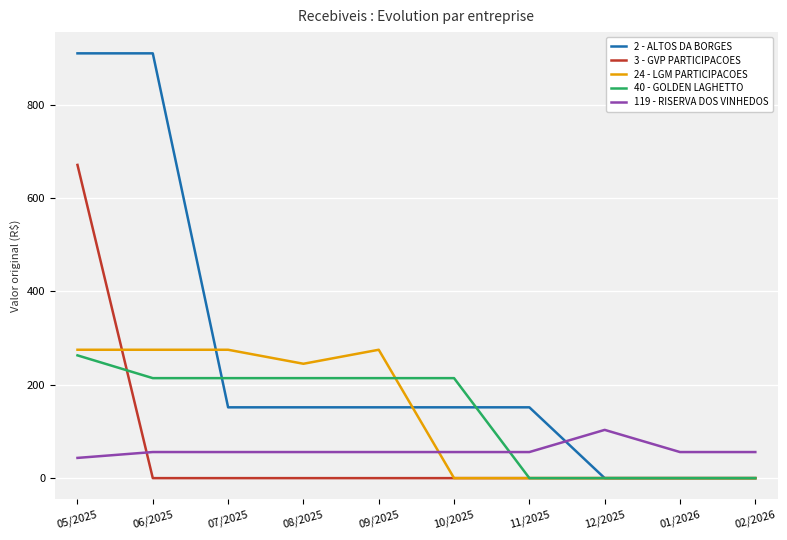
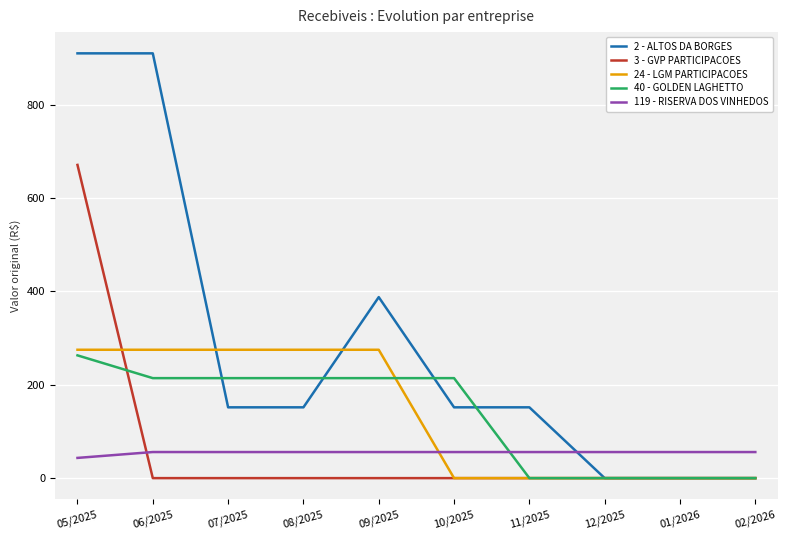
  {
    "2 - ALTOS DA BORGES": {
      "05/2025": 910,
      "06/2025": 910,
      "07/2025": 150,
      "08/2025": 150,
-     "09/2025": 150,
+     "09/2025": 390,
      "10/2025": 150,
      "11/2025": 150
    },
    "3 - GVP PARTICIPACOES": {
      "05/2025": 670,
      "06/2025": 0,
      "07/2025": 0,
      "08/2025": 0,
      "09/2025": 0
    },
    "24 - LGM PARTICIPACOES": {
      "05/2025": 280,
      "06/2025": 280,
      "07/2025": 280,
-     "08/2025": 250,
+     "08/2025": 280,
      "09/2025": 280
    },
    "40 - GOLDEN LAGHETTO": {
      "05/2025": 260,
      "06/2025": 210,
      "07/2025": 210,
      "08/2025": 210,
      "09/2025": 210,
      "10/2025": 210
    },
    "119 - RISERVA DOS VINHEDOS": {
      "05/2025": 40,
      "06/2025": 60,
      "07/2025": 60,
      "08/2025": 60,
      "09/2025": 60,
      "10/2025": 60,
      "11/2025": 60,
-     "12/2025": 100,
+     "12/2025": 60,
      "01/2026": 60,
      "02/2026": 60
    }
  }
